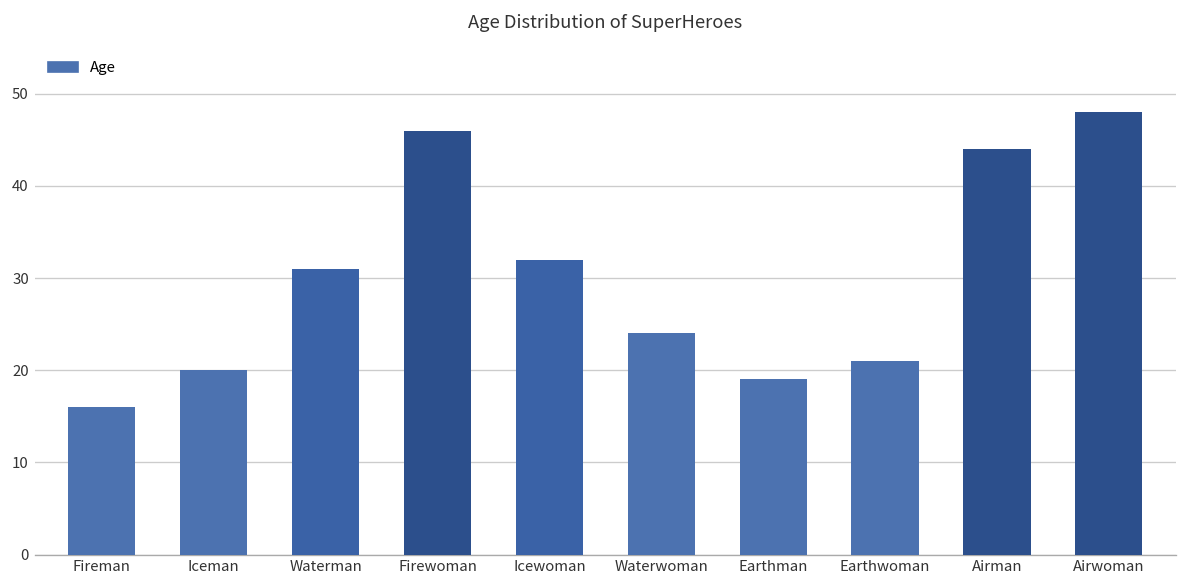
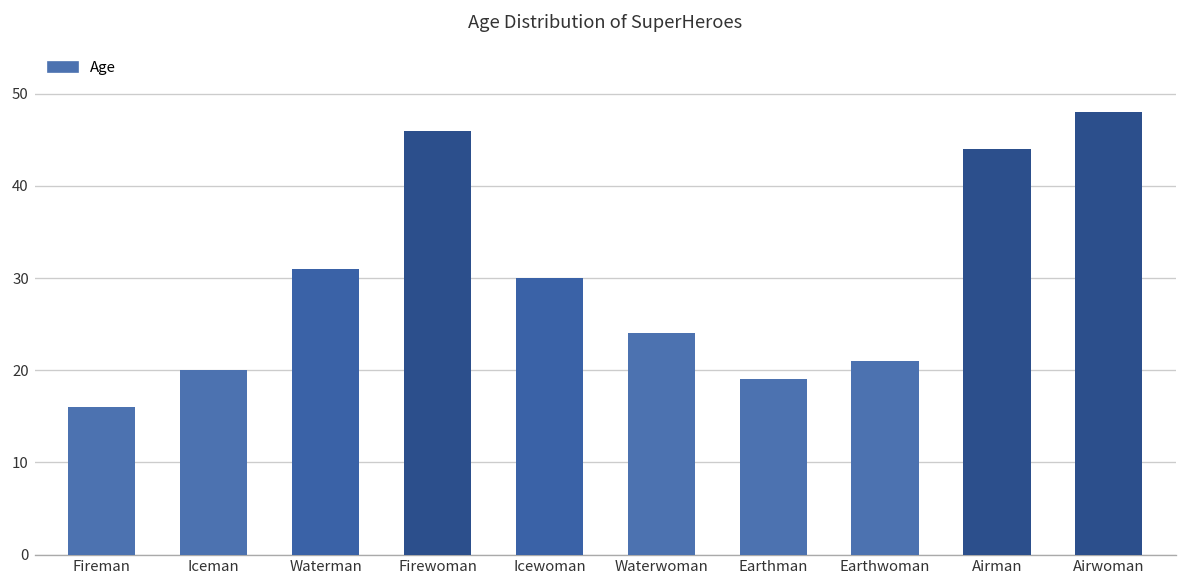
  {
    "Fireman": 16,
    "Iceman": 20,
    "Waterman": 31,
    "Firewoman": 46,
-   "Icewoman": 32,
+   "Icewoman": 30,
    "Waterwoman": 24,
    "Earthman": 19,
    "Earthwoman": 21,
    "Airman": 44,
    "Airwoman": 48
  }
